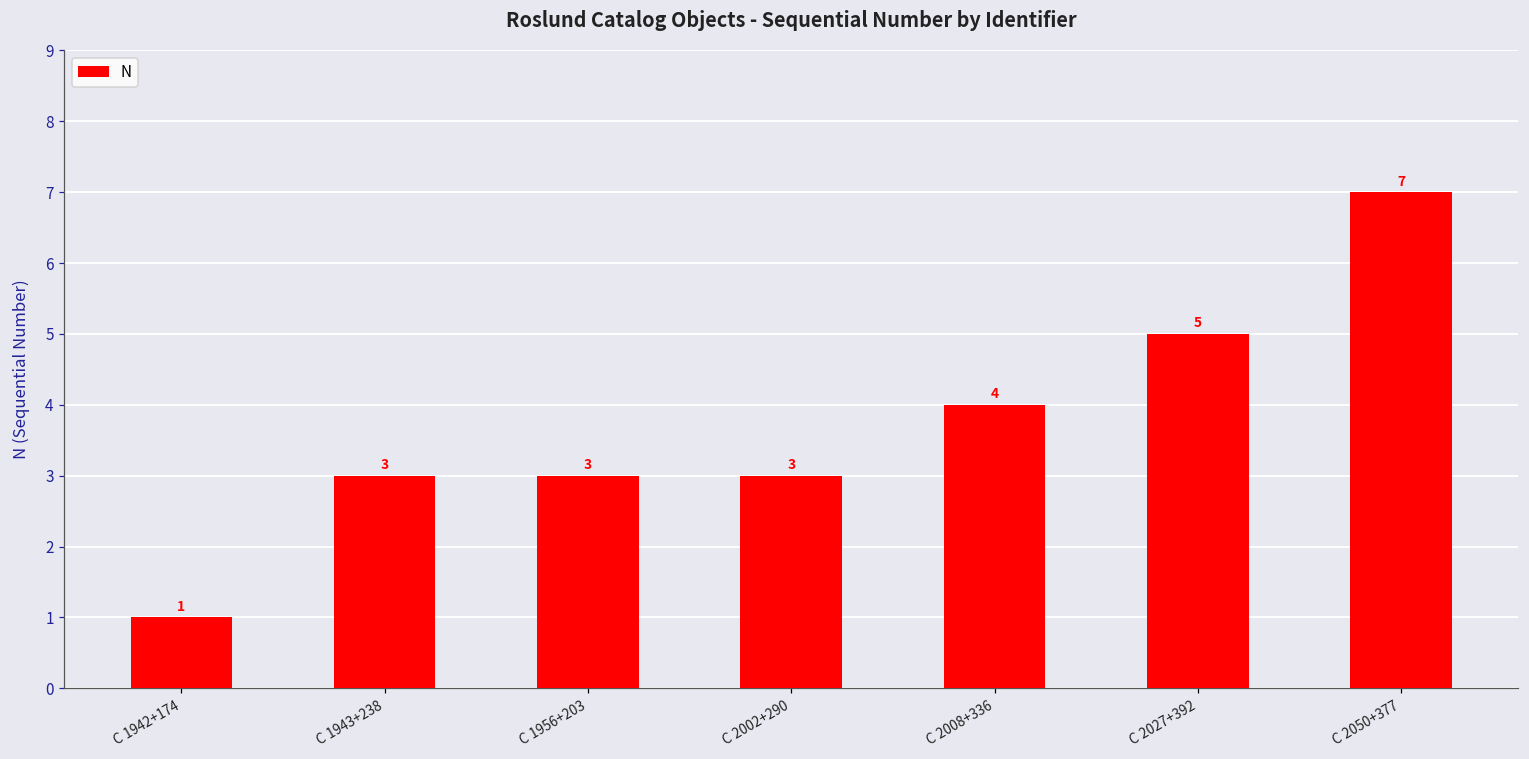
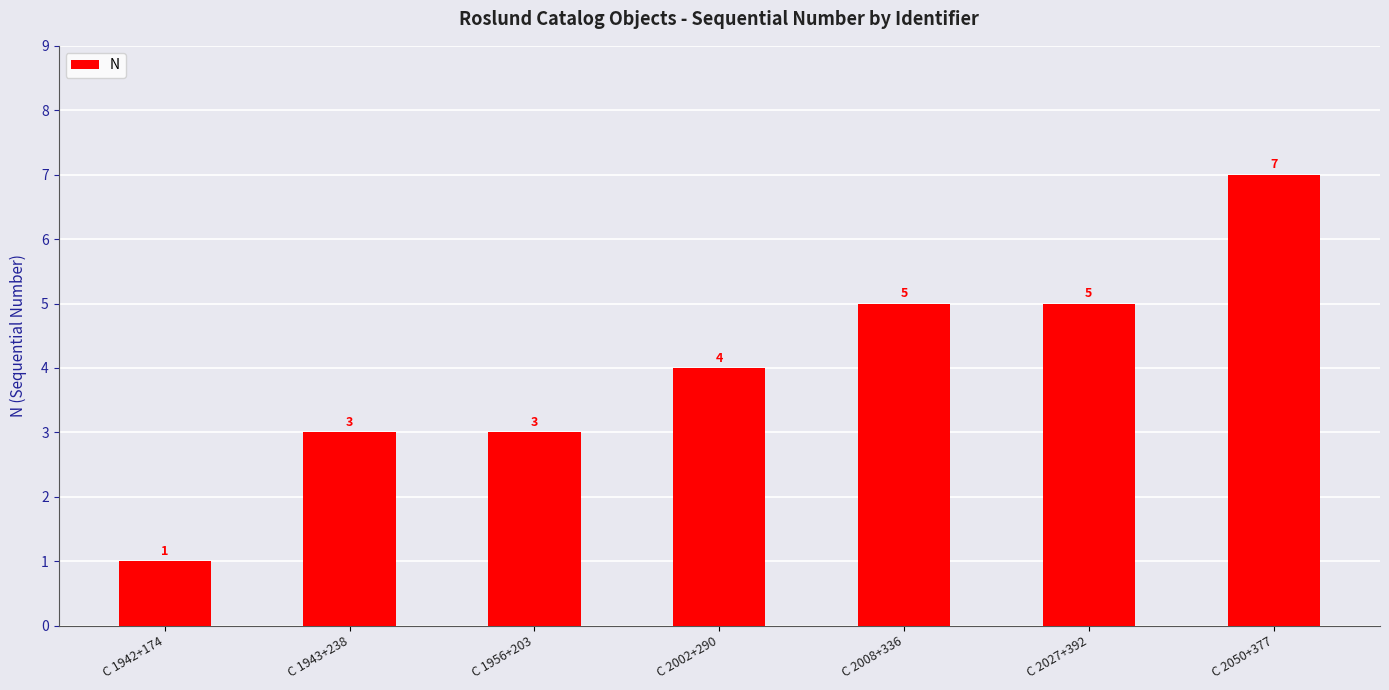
  {
    "C 1942+174": 1,
    "C 1943+238": 3,
    "C 1956+203": 3,
-   "C 2002+290": 3,
-   "C 2008+336": 4,
+   "C 2002+290": 4,
+   "C 2008+336": 5,
    "C 2027+392": 5,
    "C 2050+377": 7
  }
